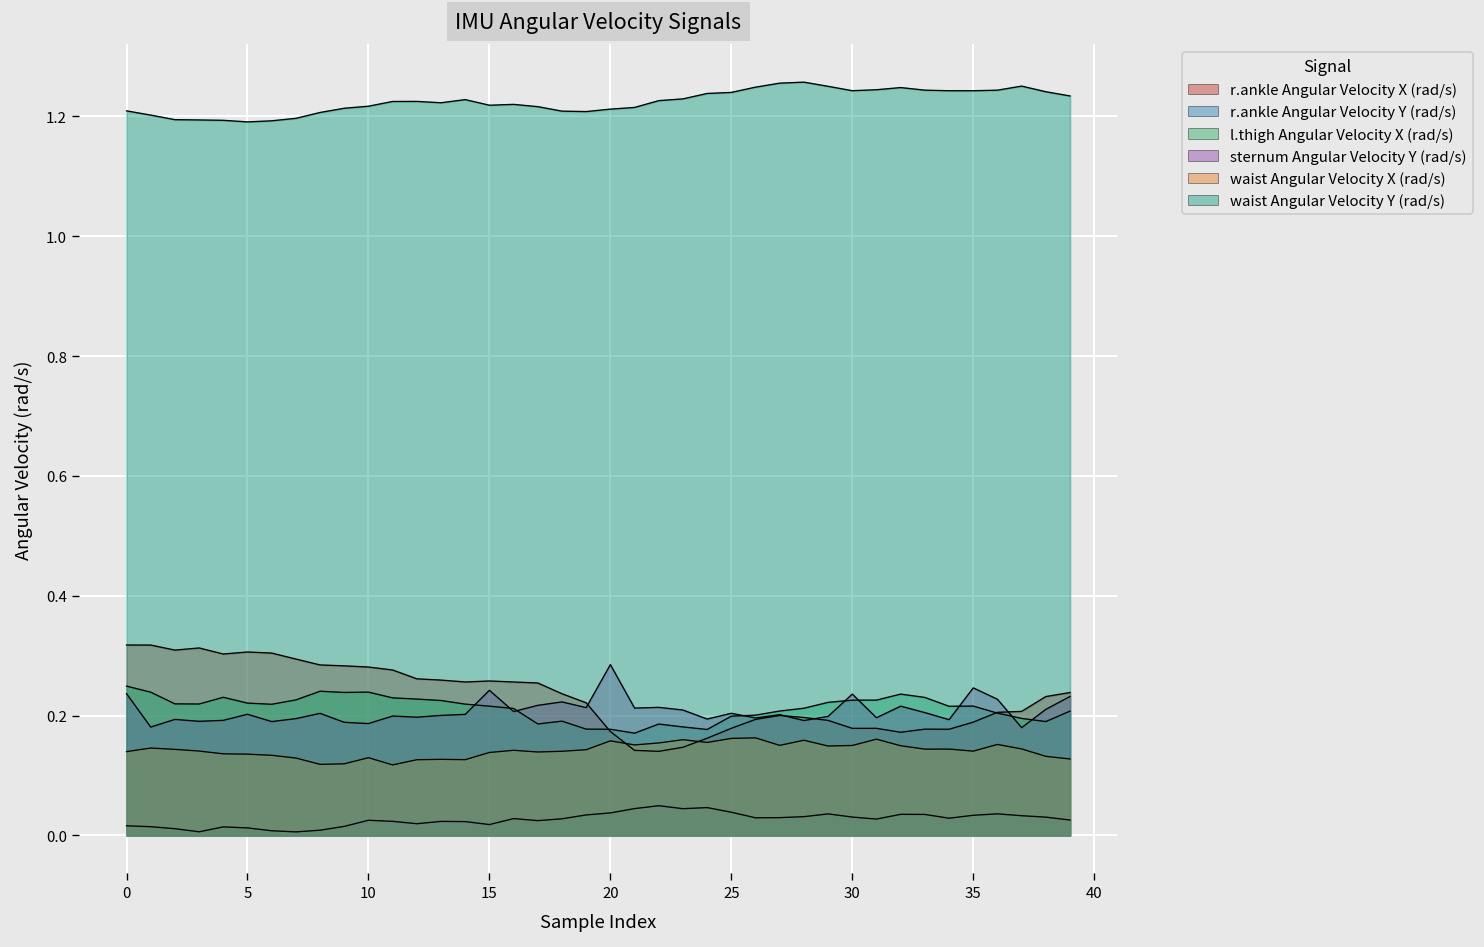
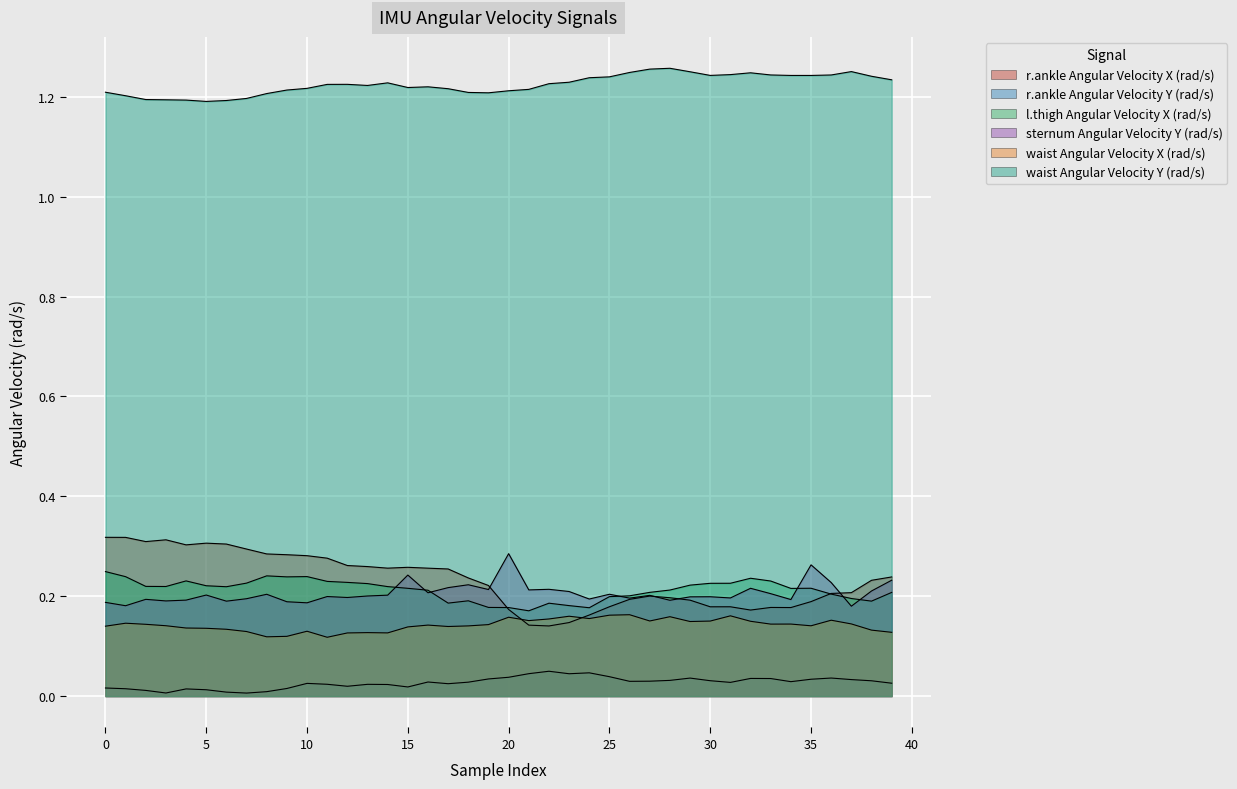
  {
    "sternum Angular Velocity Y (rad/s)": {
-     "0": 0.24,
+     "0": 0.19,
      "5": 0.20,
      "10": 0.19,
      "15": 0.24,
      "20": 0.29,
-     "30": 0.24,
-     "35": 0.25
+     "30": 0.20,
+     "35": 0.26
    }
  }
